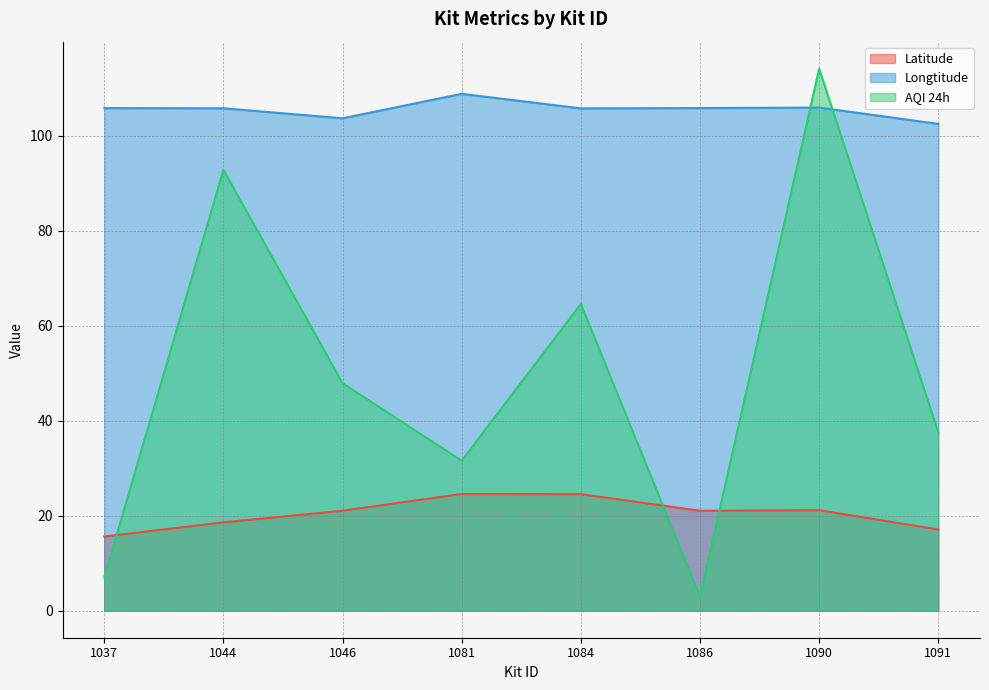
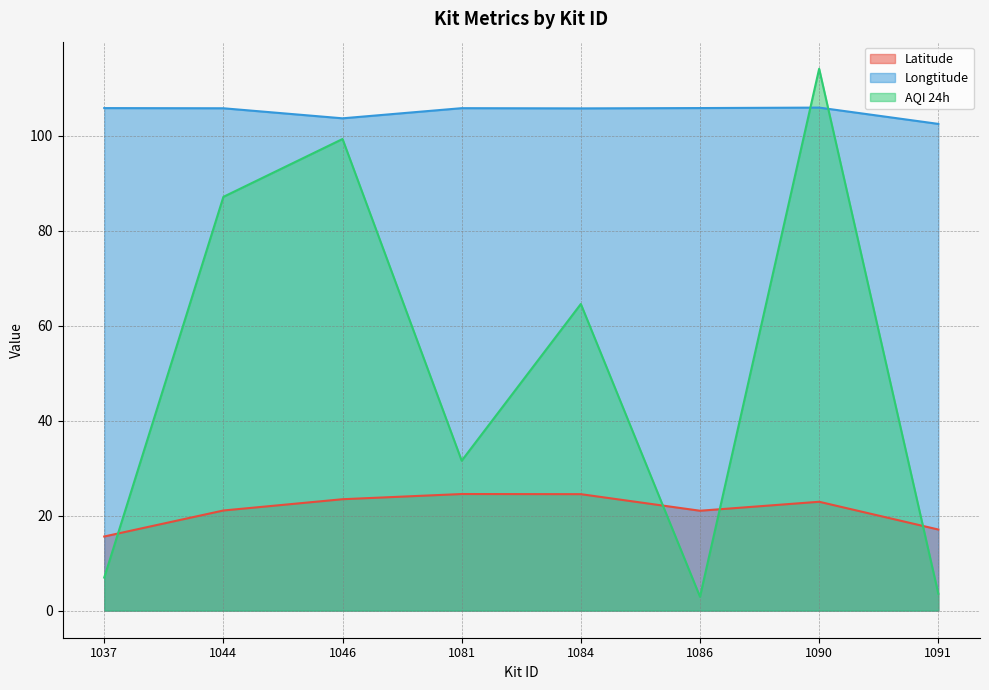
  {
    "Latitude": {
      "1037": 16,
-     "1044": 19,
-     "1046": 21,
+     "1044": 21,
+     "1046": 23,
      "1081": 25,
      "1084": 25,
      "1086": 21,
-     "1090": 21,
+     "1090": 23,
      "1091": 17
    },
    "Longtitude": {
      "1037": 106,
      "1044": 106,
      "1046": 104,
-     "1081": 109,
+     "1081": 106,
      "1084": 106,
      "1086": 106,
      "1090": 106,
      "1091": 102
    },
    "AQI 24h": {
      "1037": 7,
-     "1044": 93,
-     "1046": 48,
+     "1044": 87,
+     "1046": 99,
      "1081": 32,
      "1084": 65,
      "1086": 3,
      "1090": 114,
-     "1091": 38
+     "1091": 4
    }
  }
